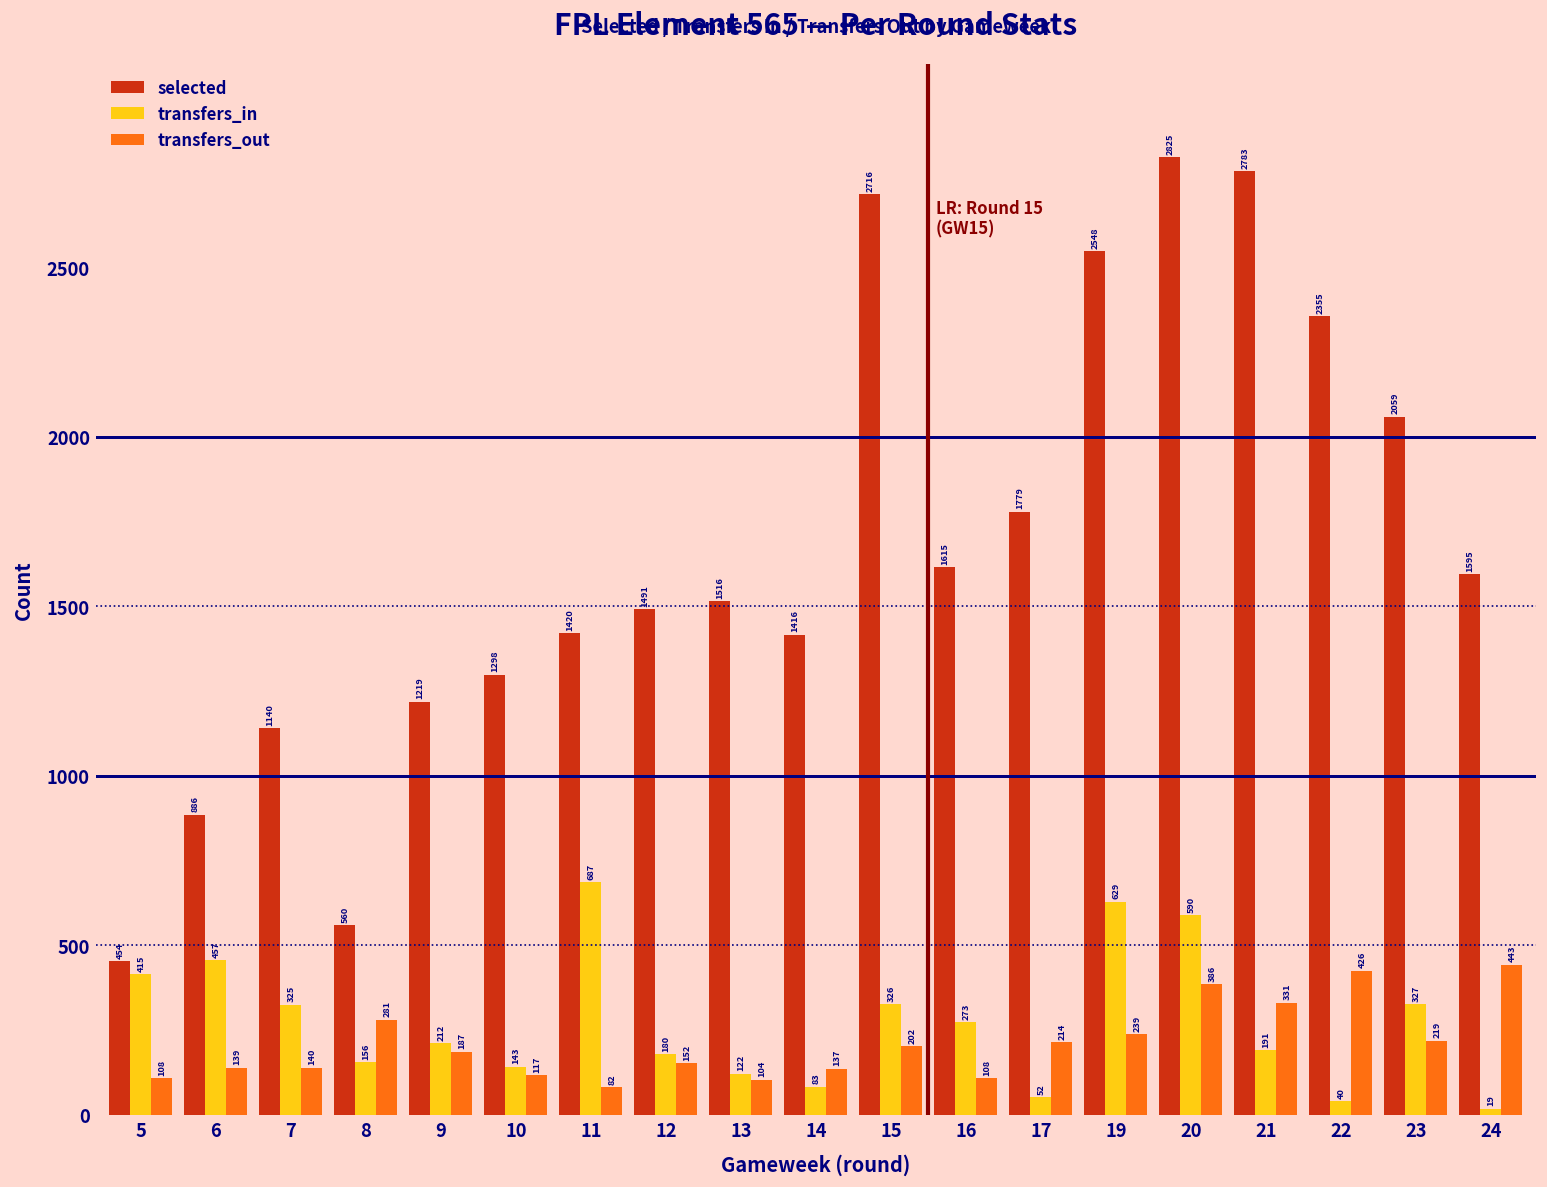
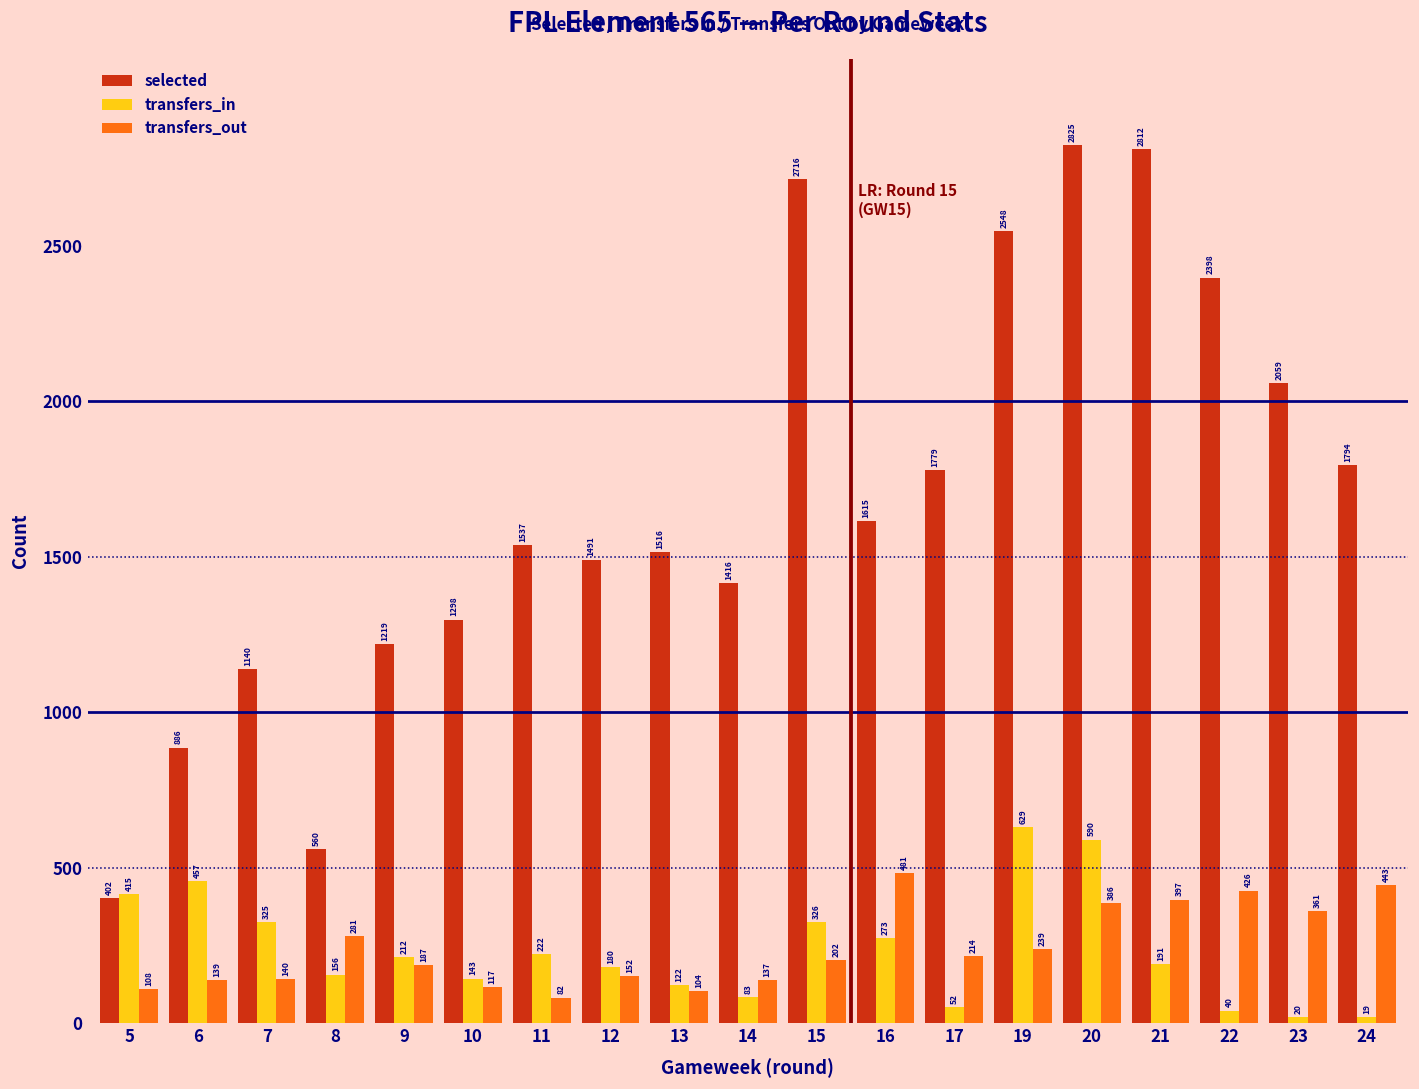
  {
    "selected": {
-     "5": 454,
+     "5": 402,
      "6": 886,
      "7": 1140,
      "8": 560,
      "9": 1219,
      "10": 1298,
-     "11": 1420,
+     "11": 1537,
      "12": 1491,
      "13": 1516,
      "14": 1416,
      "15": 2716,
      "16": 1615,
      "17": 1779,
      "19": 2548,
      "20": 2825,
-     "21": 2783,
-     "22": 2355,
+     "21": 2812,
+     "22": 2398,
      "23": 2059,
-     "24": 1595
+     "24": 1794
    },
    "transfers_in": {
      "5": 415,
      "6": 457,
      "7": 325,
      "8": 156,
      "9": 212,
      "10": 143,
-     "11": 687,
+     "11": 222,
      "12": 180,
      "13": 122,
      "14": 83,
      "15": 326,
      "16": 273,
      "17": 52,
      "19": 629,
      "20": 590,
      "21": 191,
      "22": 40,
-     "23": 327,
+     "23": 20,
      "24": 19
    },
    "transfers_out": {
      "5": 108,
      "6": 139,
      "7": 140,
      "8": 281,
      "9": 187,
      "10": 117,
      "11": 82,
      "12": 152,
      "13": 104,
      "14": 137,
      "15": 202,
-     "16": 108,
+     "16": 481,
      "17": 214,
      "19": 239,
      "20": 386,
-     "21": 331,
+     "21": 397,
      "22": 426,
-     "23": 219,
+     "23": 361,
      "24": 443
    }
  }
